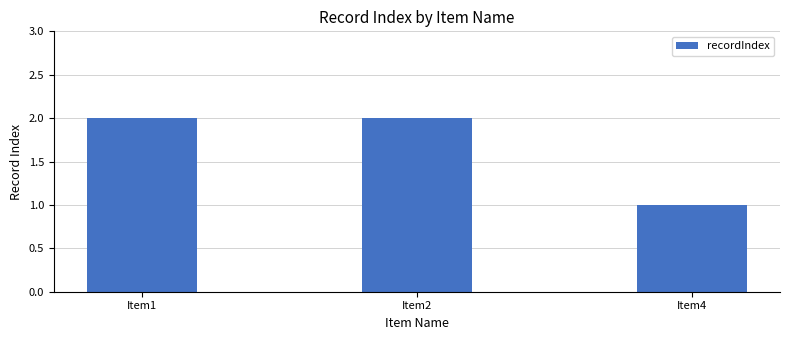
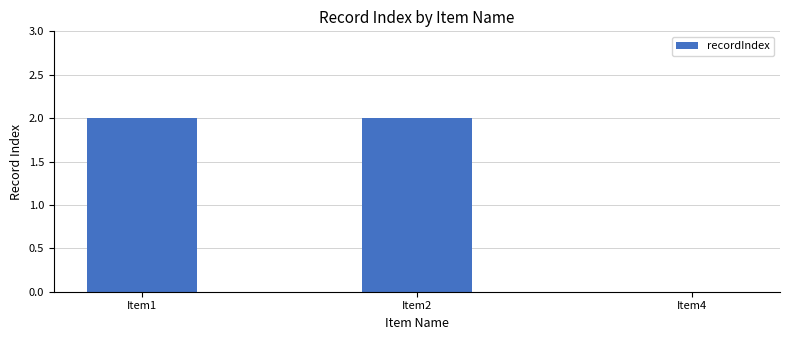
  {
    "Item1": 2,
    "Item2": 2,
-   "Item4": 1
+   "Item4": 0
  }
